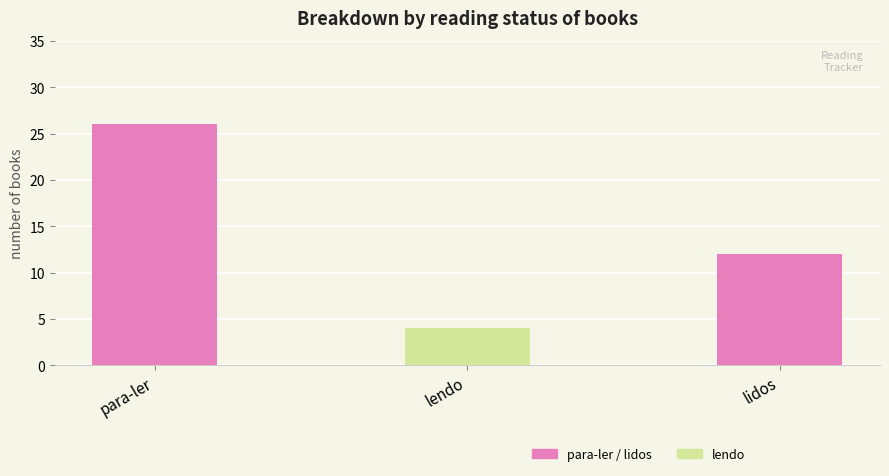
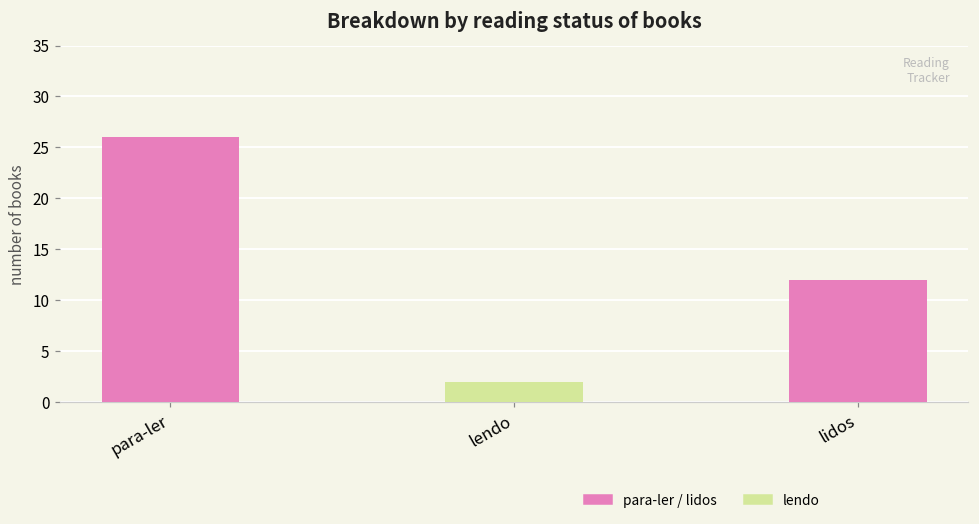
  {
    "para-ler": 26,
-   "lendo": 4,
+   "lendo": 2,
    "lidos": 12
  }
